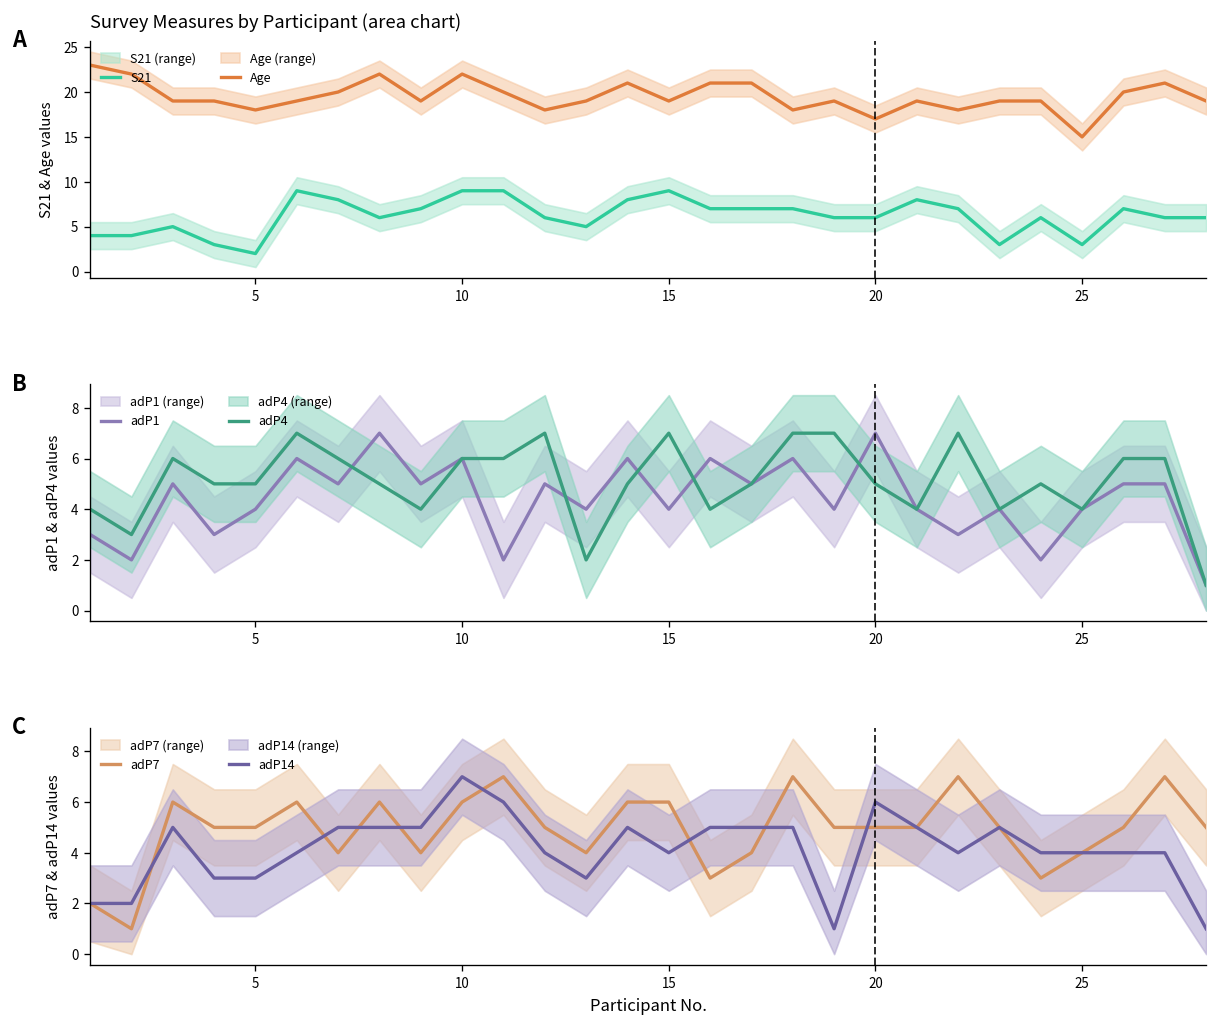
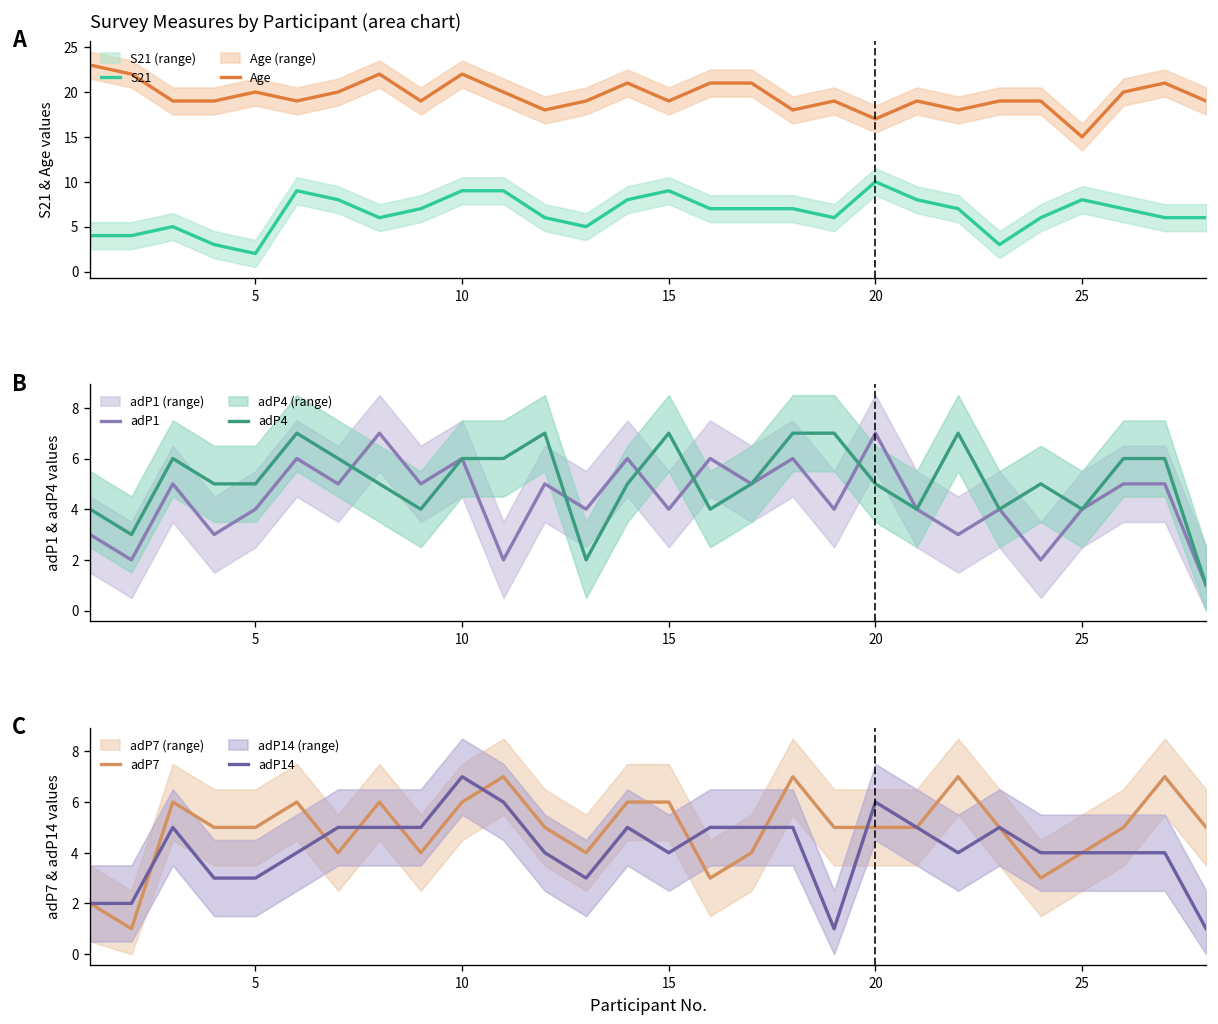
  {
    "Survey Measures by Participant (area chart)": {
      "S21": {
        "5": 2,
        "10": 9,
        "15": 9,
-       "20": 6,
-       "25": 3
+       "20": 10,
+       "25": 8
      },
      "Age": {
-       "5": 18,
+       "5": 20,
        "10": 22,
        "15": 19,
        "20": 17,
        "25": 15
      }
    }
  }
